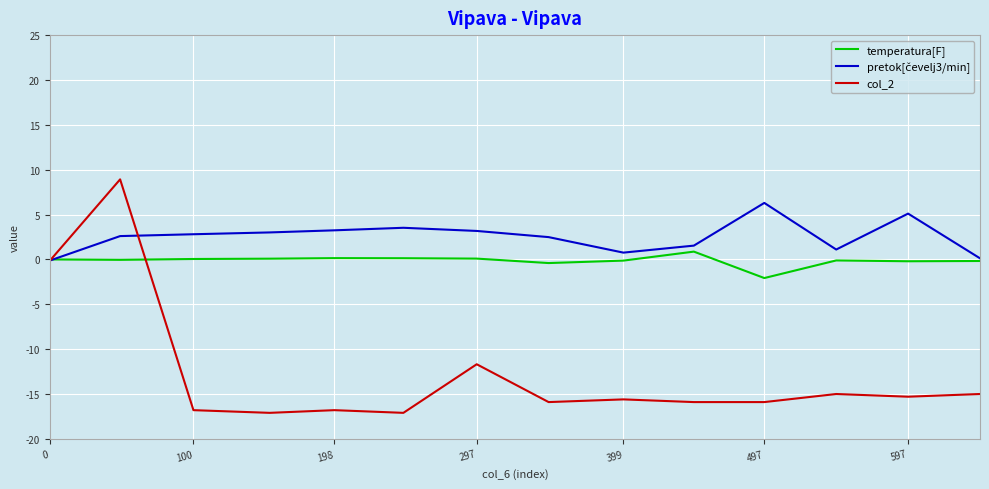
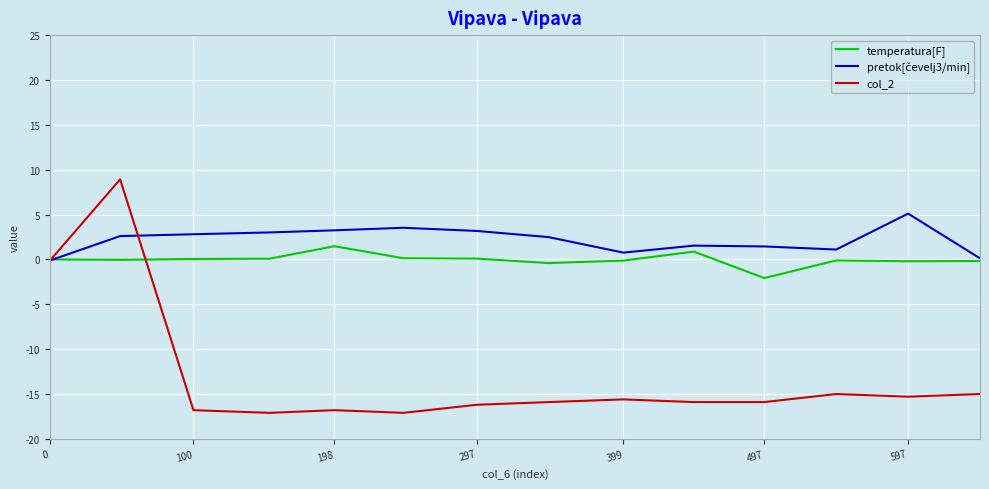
  {
    "temperatura[F]": {
      "100": 0,
-     "198": 0,
+     "198": 1,
      "297": 0,
      "399": 0,
      "497": -2,
      "597": 0
    },
    "pretok[čevelj3/min]": {
      "100": 3,
      "198": 3,
      "297": 3,
      "399": 1,
-     "497": 6,
+     "497": 1,
      "597": 5
    },
    "col_2": {
      "100": -17,
      "198": -17,
-     "297": -12,
+     "297": -16,
      "399": -16,
      "497": -16,
      "597": -15
    }
  }
